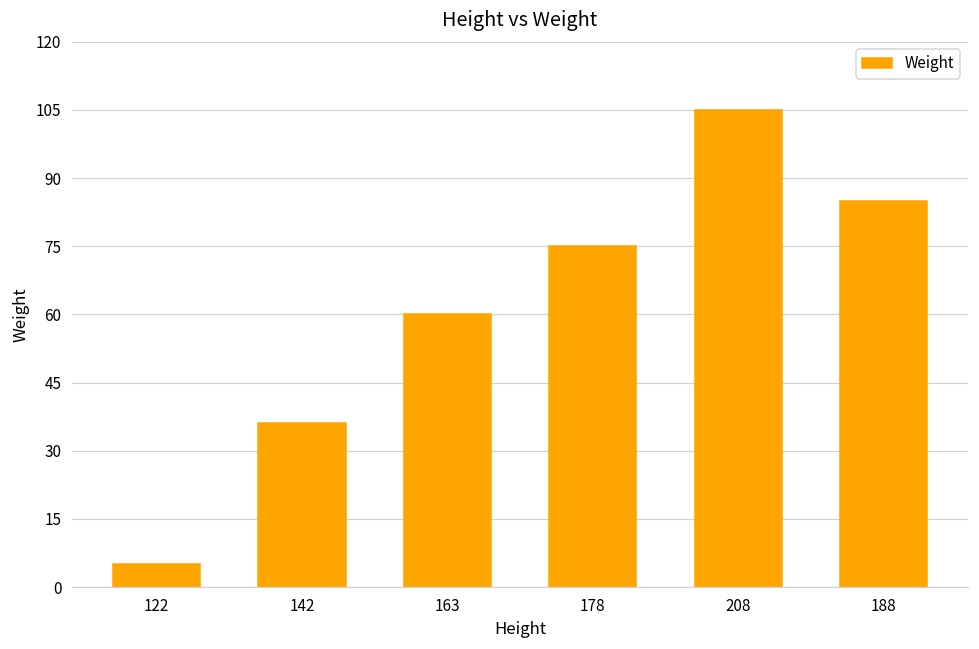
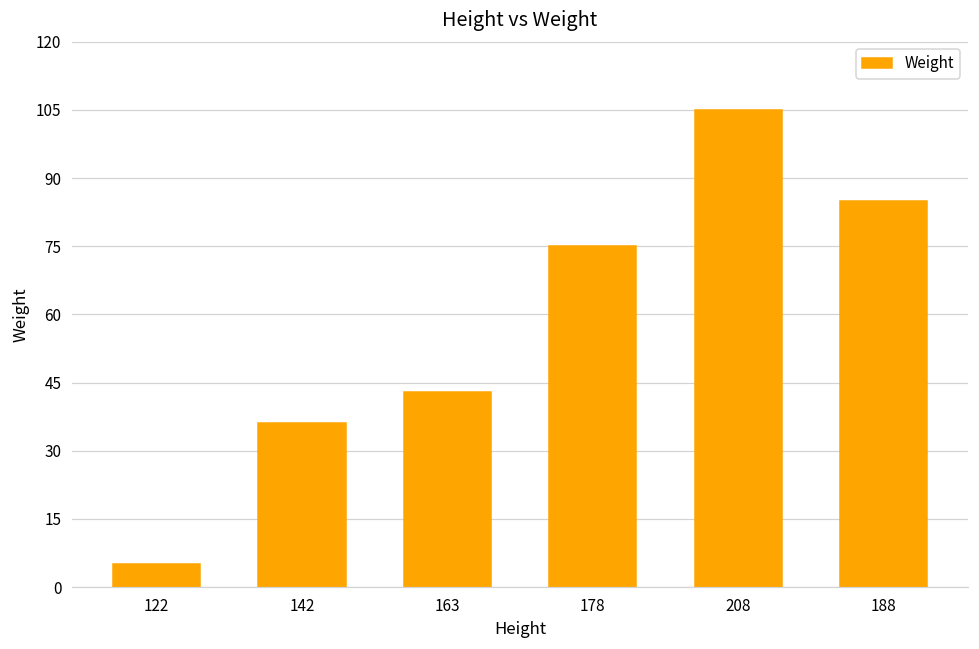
  {
    "122": 5,
    "142": 36,
-   "163": 60,
+   "163": 43,
    "178": 75,
    "208": 105,
    "188": 85
  }
